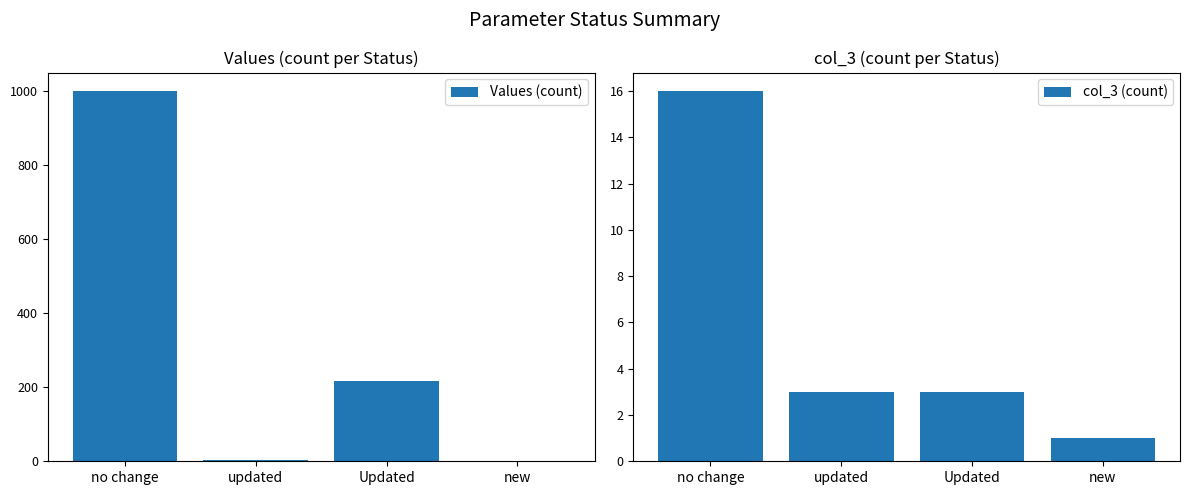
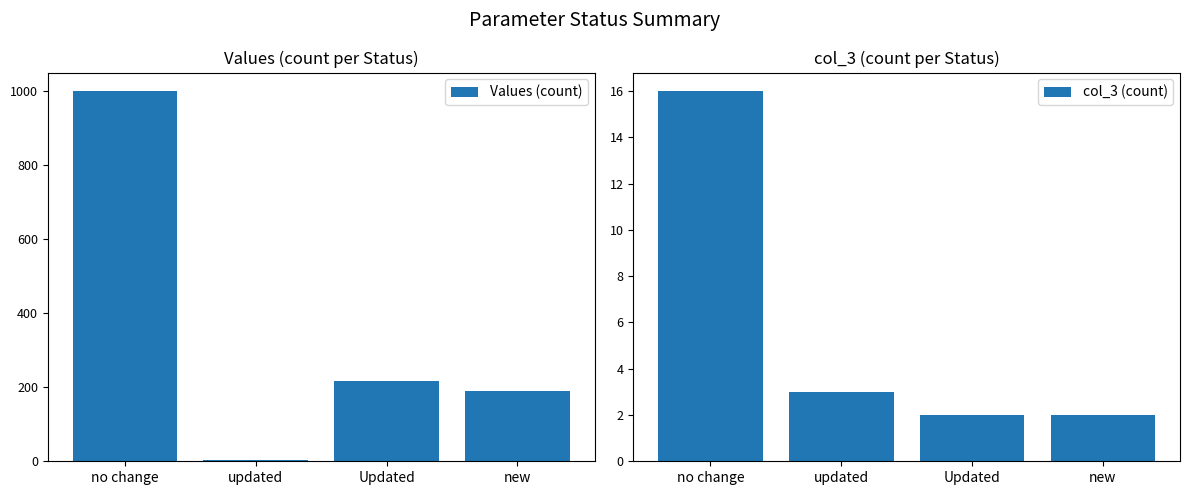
  {
    "Values (count per Status)": {
      "no change": 1000,
      "Updated": 220,
-     "new": 0
+     "new": 190
    },
    "col_3 (count per Status)": {
      "no change": 16,
      "updated": 3,
-     "Updated": 3,
-     "new": 1
+     "Updated": 2,
+     "new": 2
    }
  }
